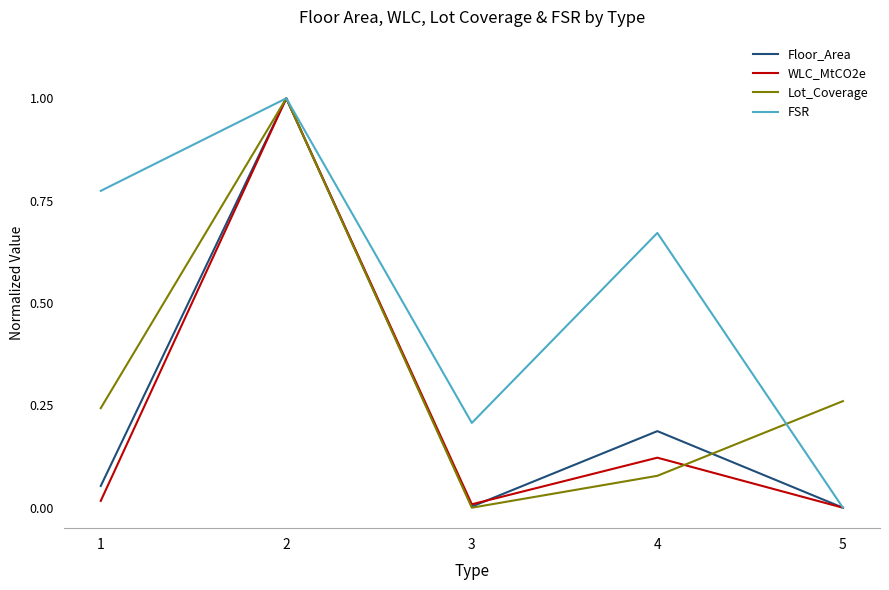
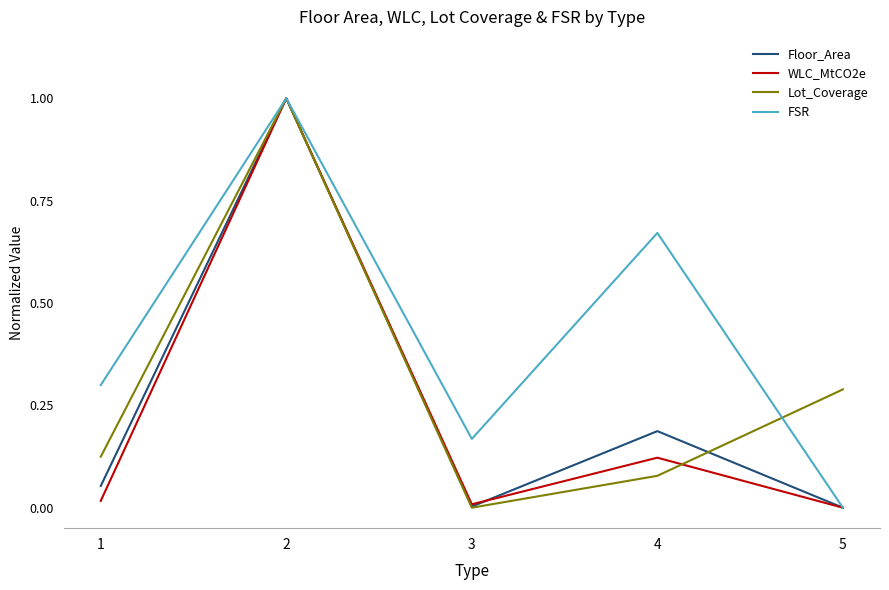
  {
    "Floor_Area": {
      "1": 0.05,
      "4": 0.19
    },
    "WLC_MtCO2e": {
      "1": 0.02,
      "4": 0.12
    },
    "Lot_Coverage": {
-     "1": 0.24,
+     "1": 0.12,
      "4": 0.08,
-     "5": 0.26
+     "5": 0.29
    },
    "FSR": {
-     "1": 0.77,
-     "3": 0.21,
+     "1": 0.30,
+     "3": 0.17,
      "4": 0.67
    }
  }
